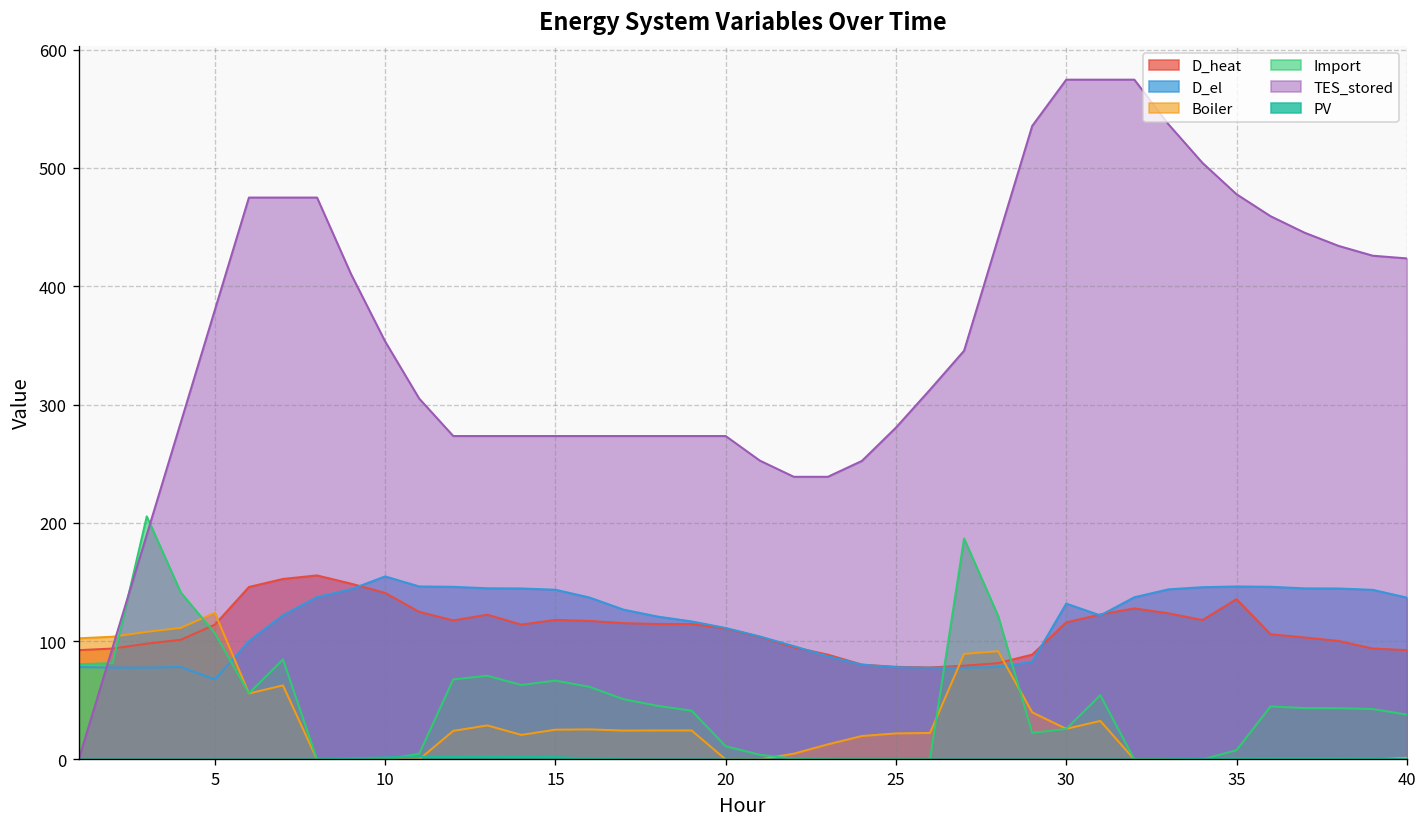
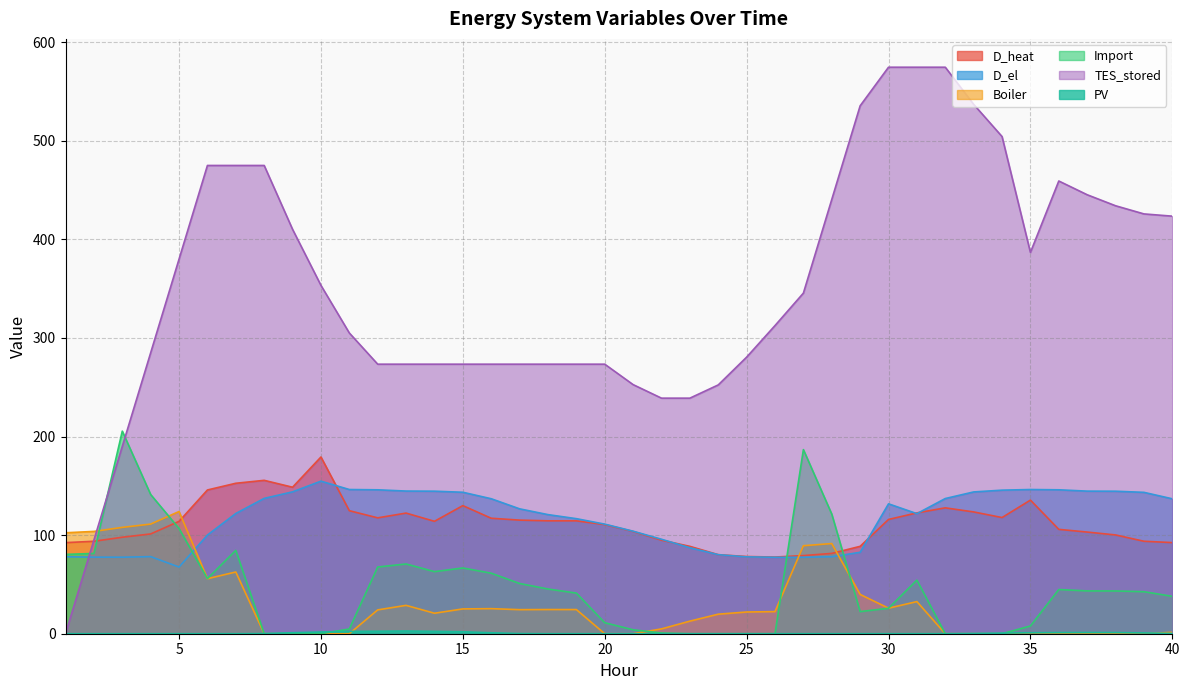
  {
    "D_heat": {
      "5": 110,
-     "10": 140,
-     "15": 120,
+     "10": 180,
+     "15": 130,
      "30": 120,
      "35": 140,
      "40": 90
    },
    "D_el": {
      "5": 70,
      "10": 150,
      "15": 140,
      "30": 130,
      "35": 150,
      "40": 140
    },
    "Boiler": {
      "5": 120,
      "15": 30,
      "25": 20
    },
    "TES_stored": {
      "5": 380,
      "10": 350,
      "15": 270,
      "20": 270,
      "25": 280,
      "30": 570,
-     "35": 480,
+     "35": 390,
      "40": 420
    }
  }
